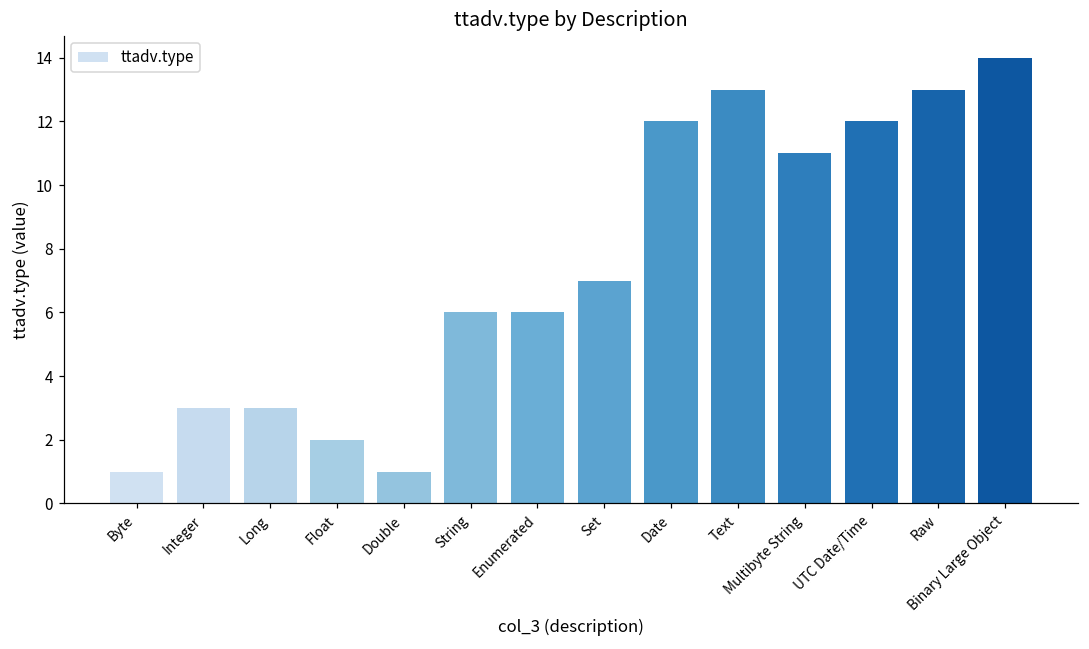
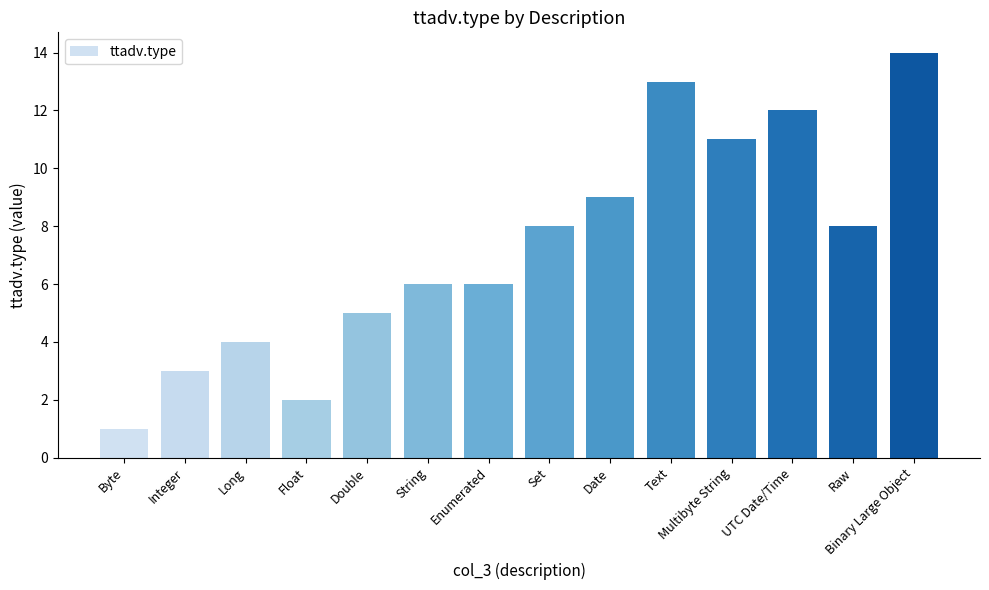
  {
    "Byte": 1,
    "Integer": 3,
-   "Long": 3,
+   "Long": 4,
    "Float": 2,
-   "Double": 1,
+   "Double": 5,
    "String": 6,
    "Enumerated": 6,
-   "Set": 7,
-   "Date": 12,
+   "Set": 8,
+   "Date": 9,
    "Text": 13,
    "Multibyte String": 11,
    "UTC Date/Time": 12,
-   "Raw": 13,
+   "Raw": 8,
    "Binary Large Object": 14
  }
